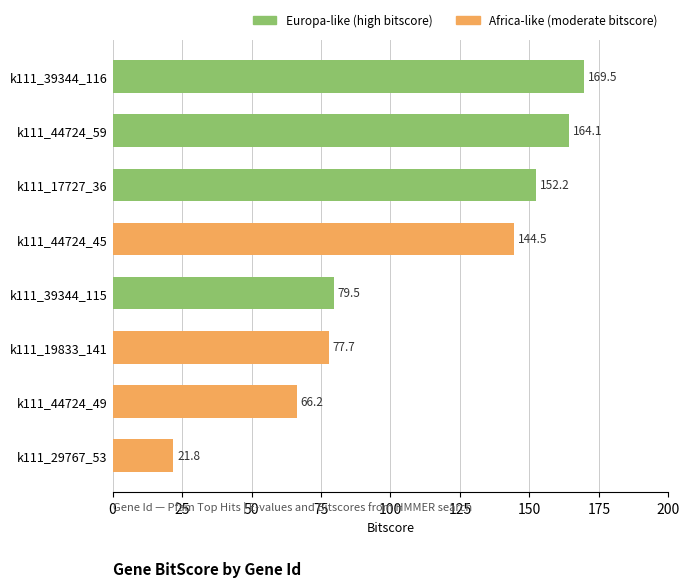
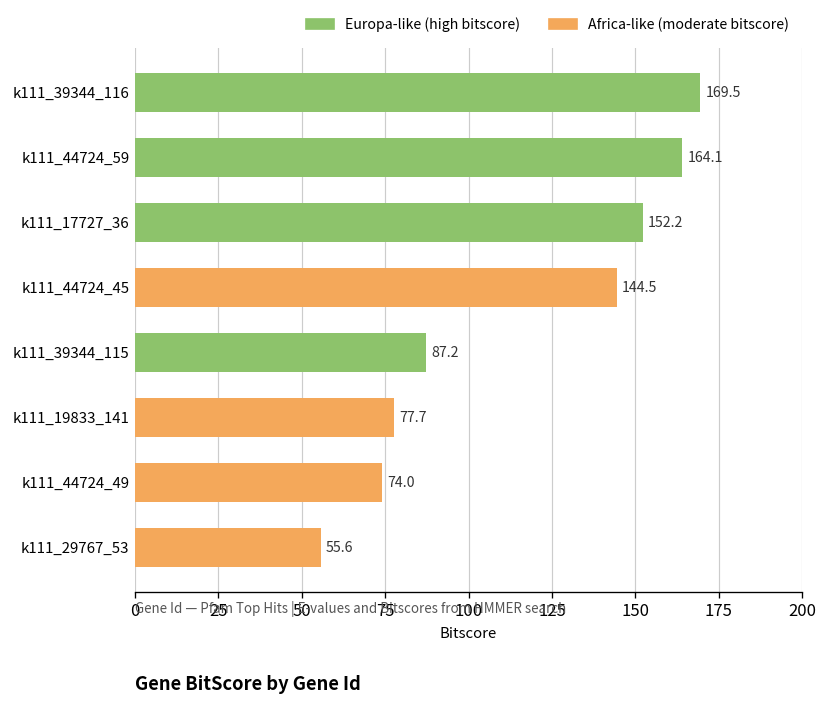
  {
    "k111_39344_116": 169.5,
    "k111_44724_59": 164.1,
    "k111_17727_36": 152.2,
    "k111_44724_45": 144.5,
-   "k111_39344_115": 79.5,
+   "k111_39344_115": 87.2,
    "k111_19833_141": 77.7,
-   "k111_44724_49": 66.2,
-   "k111_29767_53": 21.8
+   "k111_44724_49": 74.0,
+   "k111_29767_53": 55.6
  }
